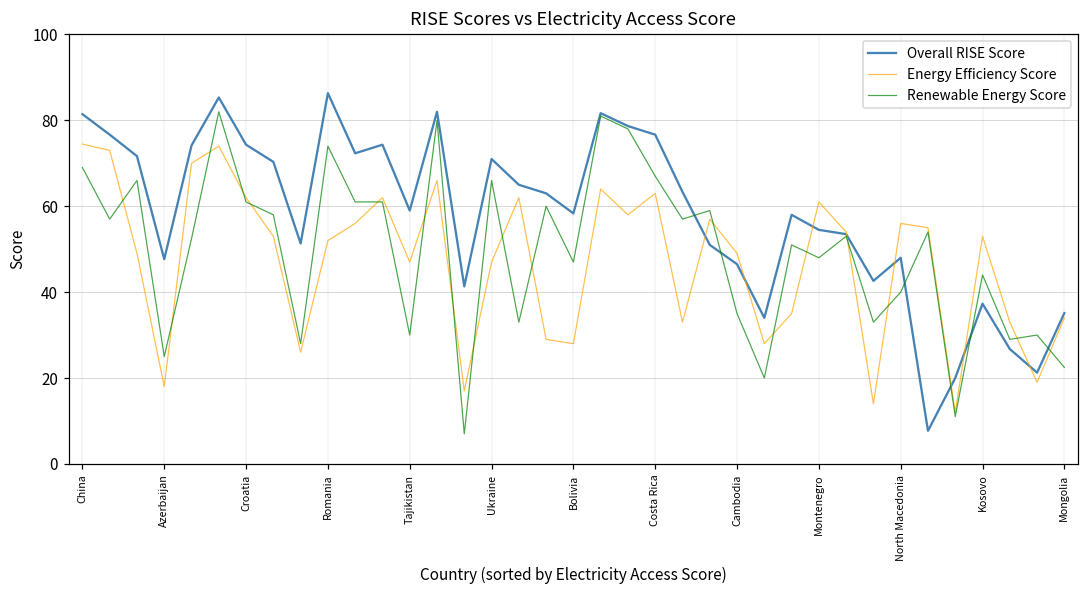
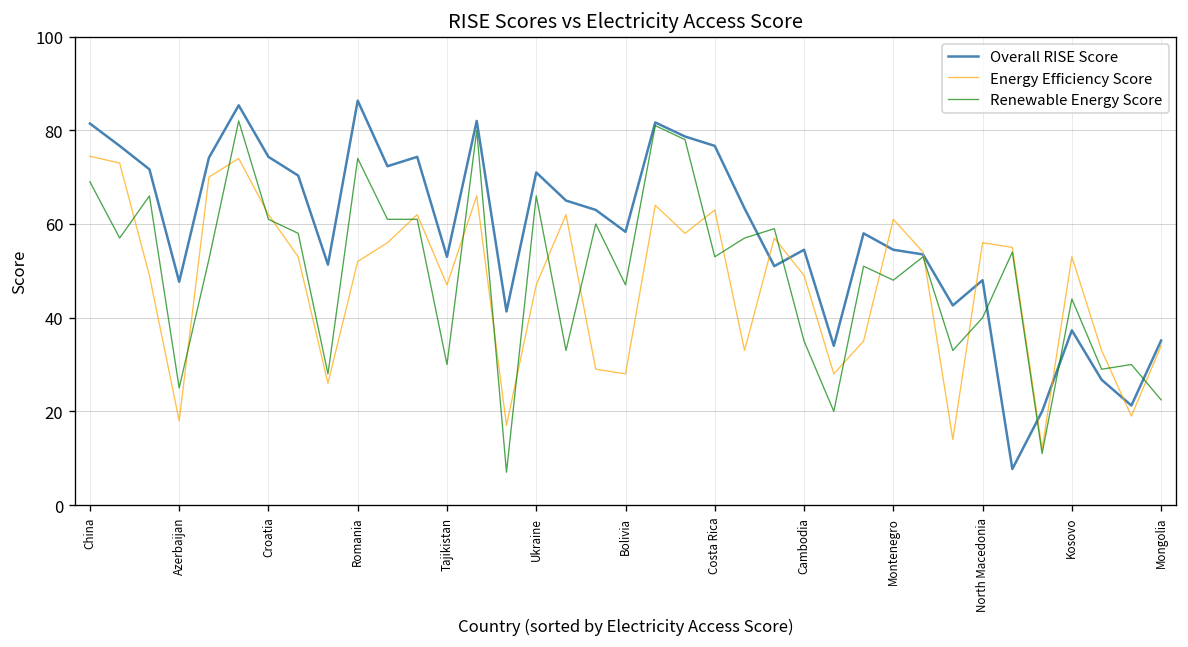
  {
    "Overall RISE Score": {
      "Romania": 86,
-     "Tajikistan": 59,
+     "Tajikistan": 53,
      "Ukraine": 71,
      "Bolivia": 58,
      "Costa Rica": 77,
-     "Cambodia": 47,
+     "Cambodia": 55,
      "Kosovo": 37
    },
    "Energy Efficiency Score": {
      "Romania": 52,
      "Tajikistan": 47,
      "Ukraine": 47,
      "Bolivia": 28,
      "Costa Rica": 63,
      "Cambodia": 49,
      "Kosovo": 53
    },
    "Renewable Energy Score": {
      "Romania": 74,
      "Tajikistan": 30,
      "Ukraine": 66,
      "Bolivia": 47,
-     "Costa Rica": 67,
+     "Costa Rica": 53,
      "Cambodia": 35,
      "Kosovo": 44
    }
  }
